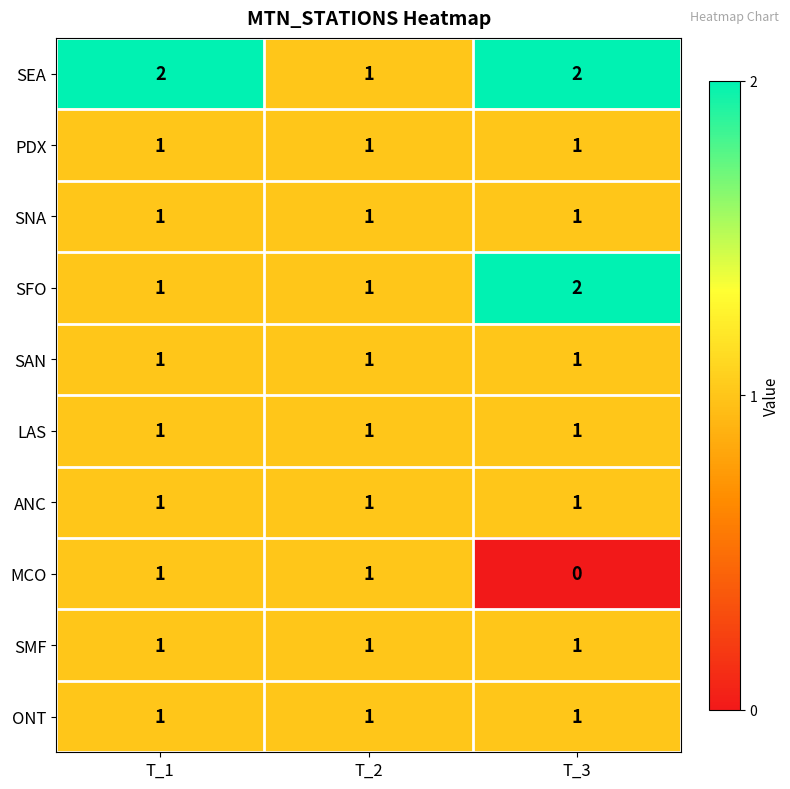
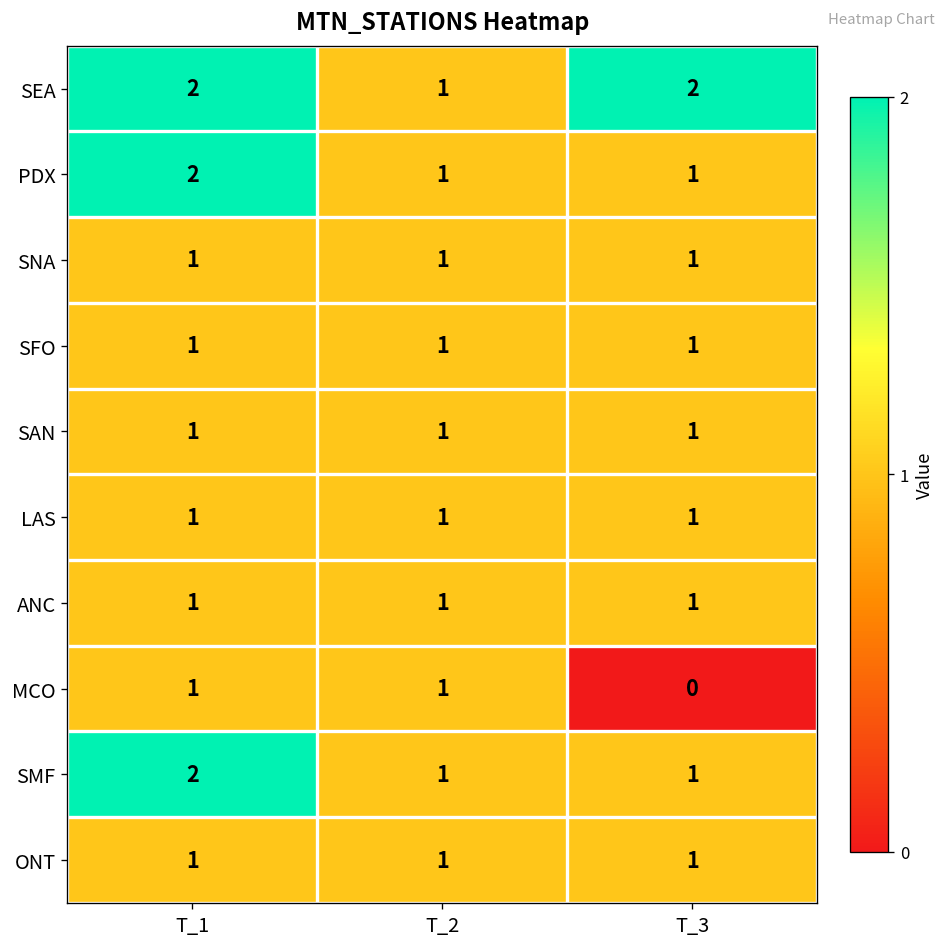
  {
    "SEA": {
      "T_1": 2,
      "T_2": 1,
      "T_3": 2
    },
    "PDX": {
-     "T_1": 1,
+     "T_1": 2,
      "T_2": 1,
      "T_3": 1
    },
    "SNA": {
      "T_1": 1,
      "T_2": 1,
      "T_3": 1
    },
    "SFO": {
      "T_1": 1,
      "T_2": 1,
-     "T_3": 2
+     "T_3": 1
    },
    "SAN": {
      "T_1": 1,
      "T_2": 1,
      "T_3": 1
    },
    "LAS": {
      "T_1": 1,
      "T_2": 1,
      "T_3": 1
    },
    "ANC": {
      "T_1": 1,
      "T_2": 1,
      "T_3": 1
    },
    "MCO": {
      "T_1": 1,
      "T_2": 1,
      "T_3": 0
    },
    "SMF": {
-     "T_1": 1,
+     "T_1": 2,
      "T_2": 1,
      "T_3": 1
    },
    "ONT": {
      "T_1": 1,
      "T_2": 1,
      "T_3": 1
    }
  }
